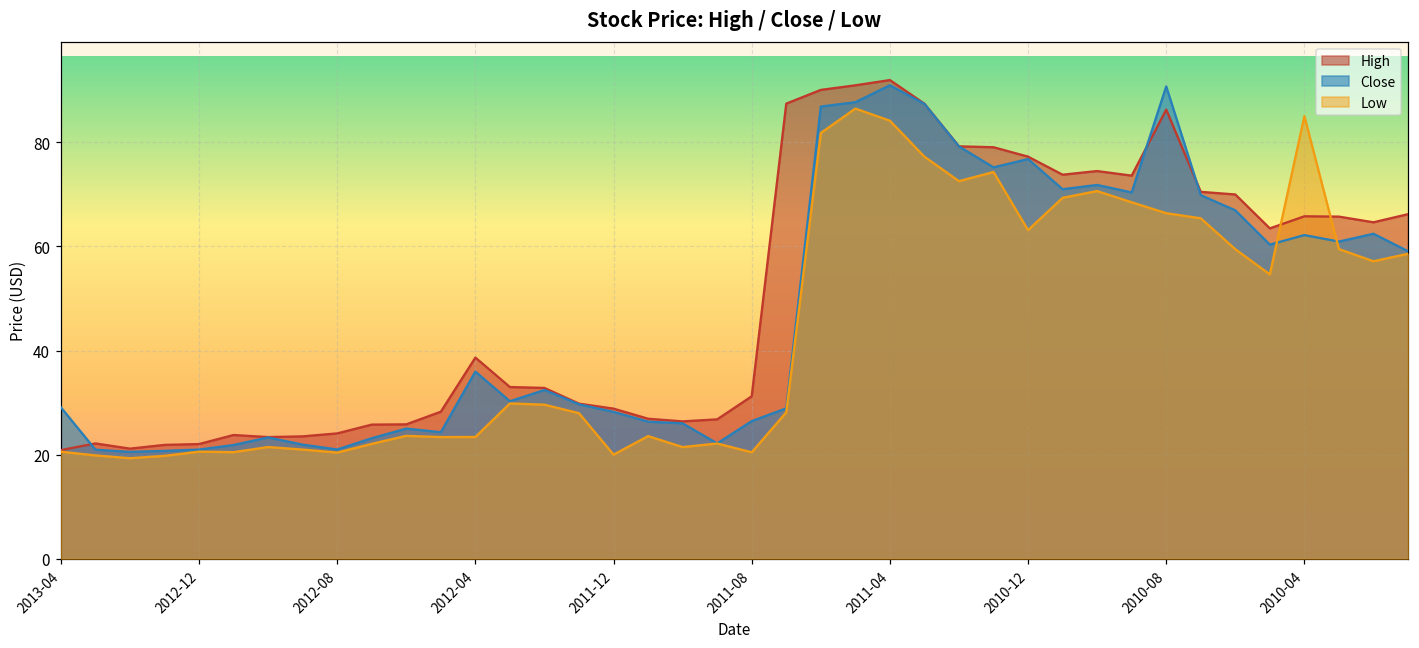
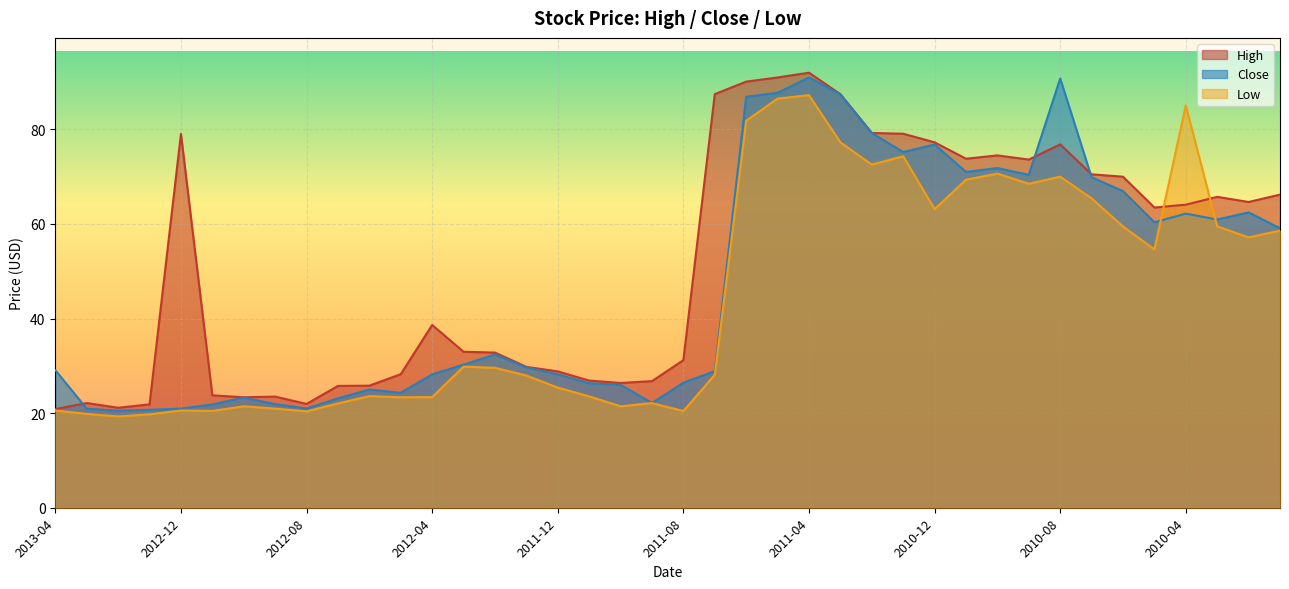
  {
    "High": {
-     "2012-12": 22,
-     "2012-08": 24,
+     "2012-12": 79,
+     "2012-08": 22,
      "2012-04": 39,
      "2011-12": 29,
      "2011-08": 31,
      "2011-04": 92,
-     "2010-08": 86,
-     "2010-04": 66
+     "2010-08": 77,
+     "2010-04": 64
    },
    "Close": {
      "2013-04": 29,
      "2012-08": 21,
-     "2012-04": 36,
+     "2012-04": 28,
      "2011-12": 28,
      "2011-08": 26,
      "2011-04": 91,
      "2010-08": 91,
      "2010-04": 62
    },
    "Low": {
      "2012-08": 20,
      "2012-04": 23,
-     "2011-12": 20,
+     "2011-12": 25,
      "2011-08": 20,
-     "2011-04": 84,
+     "2011-04": 87,
      "2010-12": 63,
-     "2010-08": 66,
+     "2010-08": 70,
      "2010-04": 85
    }
  }
